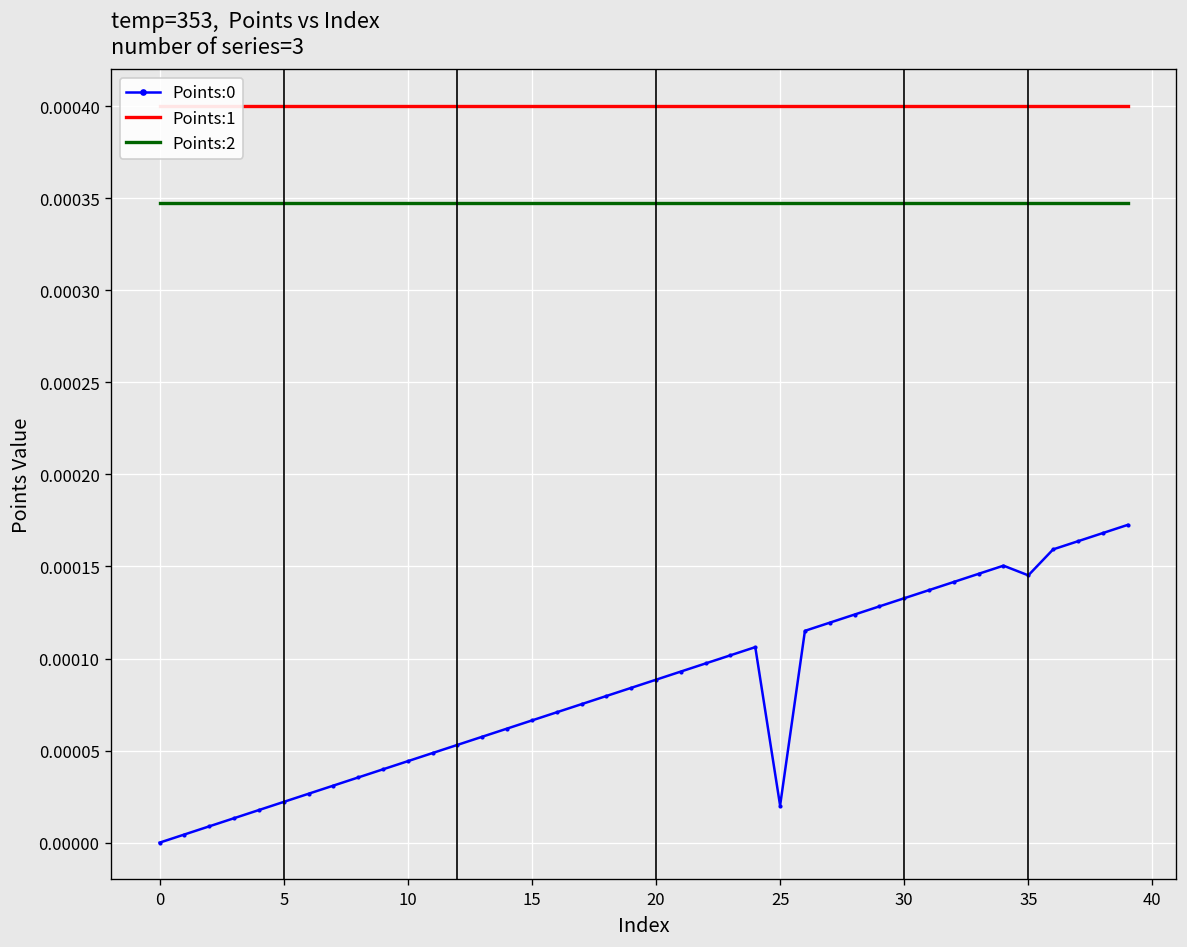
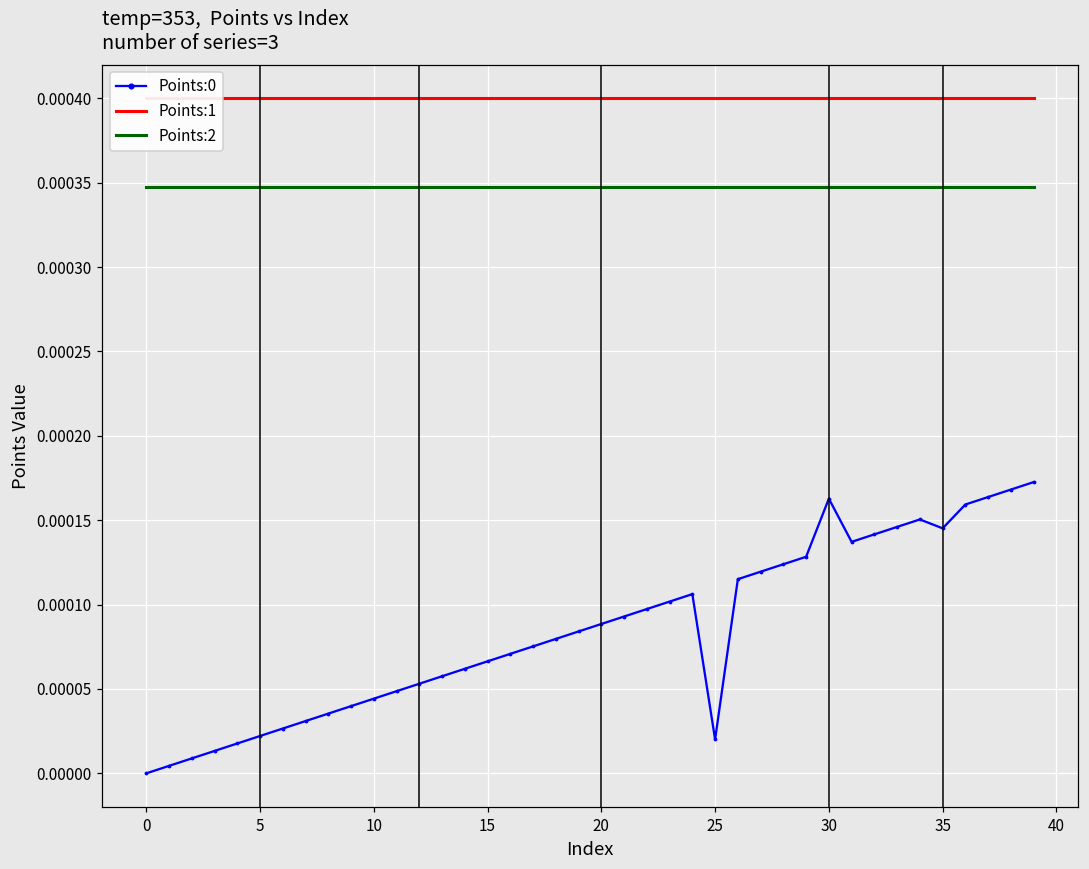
  {
    "Points:0": {
      "0": 0.000000,
      "5": 0.000022,
      "10": 0.000044,
      "15": 0.000066,
      "20": 0.000089,
      "25": 0.000020,
-     "30": 0.000133,
+     "30": 0.000163,
      "35": 0.000145
    },
    "Points:1": {
      "5": 0.000400,
      "10": 0.000400,
      "15": 0.000400,
      "20": 0.000400,
      "25": 0.000400,
      "30": 0.000400,
      "35": 0.000400
    },
    "Points:2": {
      "0": 0.000348,
      "5": 0.000348,
      "10": 0.000348,
      "15": 0.000348,
      "20": 0.000348,
      "25": 0.000348,
      "30": 0.000348,
      "35": 0.000348
    }
  }
